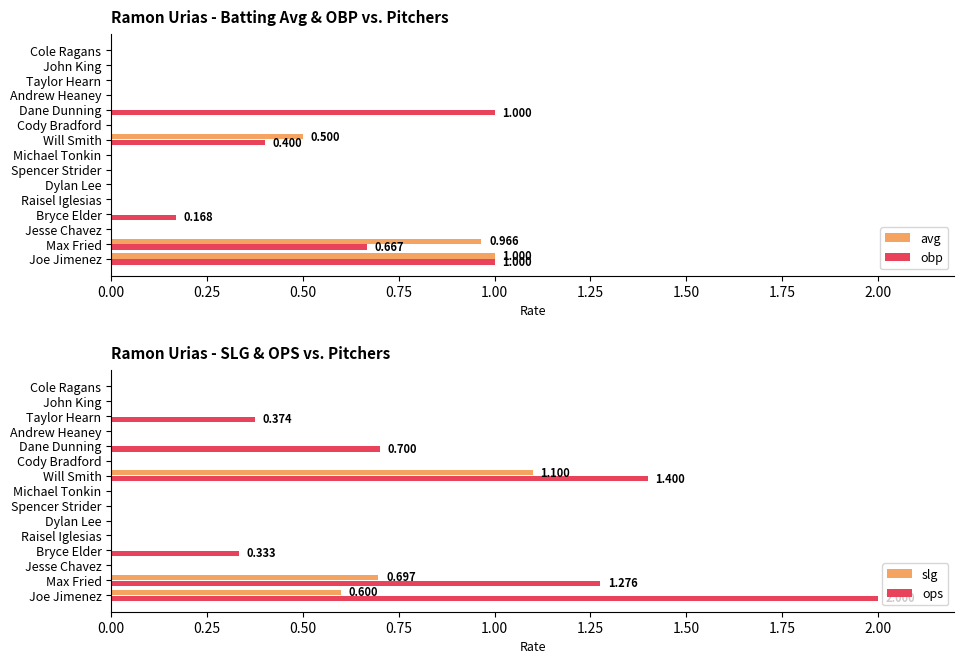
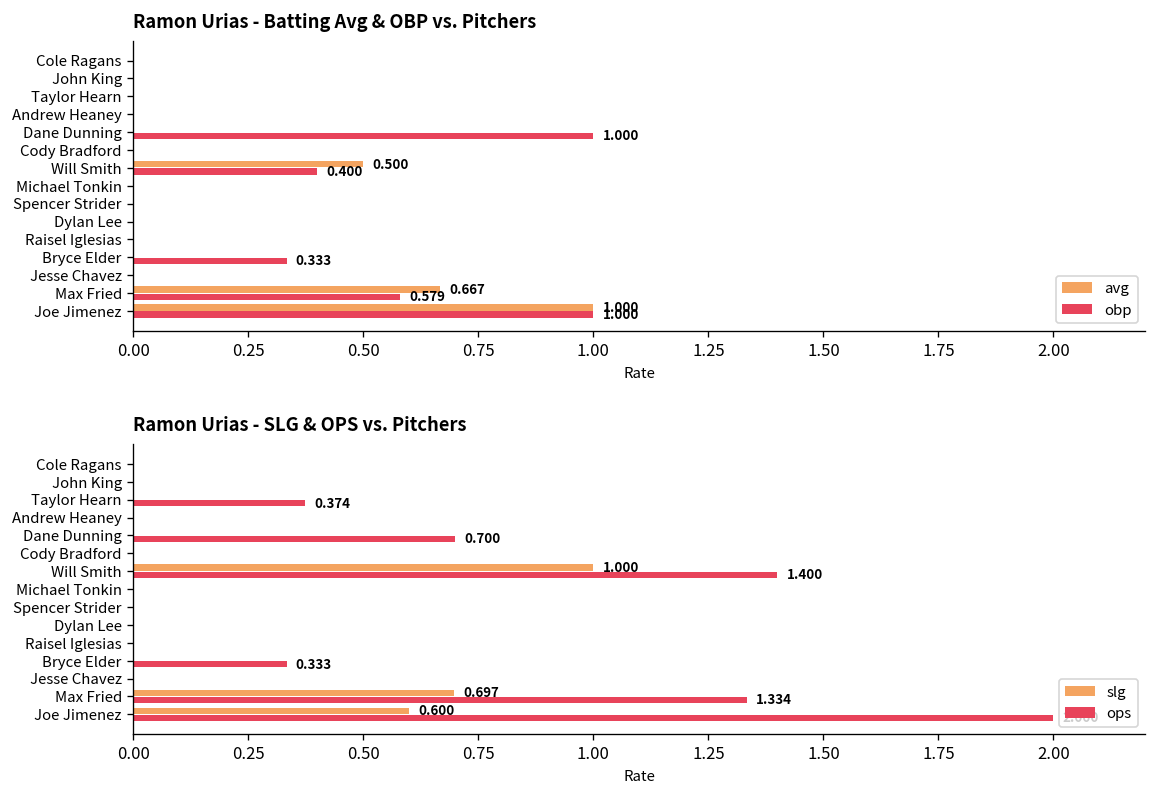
  {
    "Ramon Urias - Batting Avg & OBP vs. Pitchers": {
      "avg": {
        "Will Smith": 0.500,
-       "Max Fried": 0.966
+       "Max Fried": 0.667
      },
      "obp": {
        "Dane Dunning": 1.000,
        "Will Smith": 0.400,
-       "Bryce Elder": 0.168,
-       "Max Fried": 0.667
+       "Bryce Elder": 0.333,
+       "Max Fried": 0.579
      }
    },
    "Ramon Urias - SLG & OPS vs. Pitchers": {
      "slg": {
-       "Will Smith": 1.100,
+       "Will Smith": 1.000,
        "Max Fried": 0.697,
        "Joe Jimenez": 0.600
      },
      "ops": {
        "Taylor Hearn": 0.374,
        "Dane Dunning": 0.700,
        "Will Smith": 1.400,
        "Bryce Elder": 0.333,
-       "Max Fried": 1.276
+       "Max Fried": 1.334
      }
    }
  }
